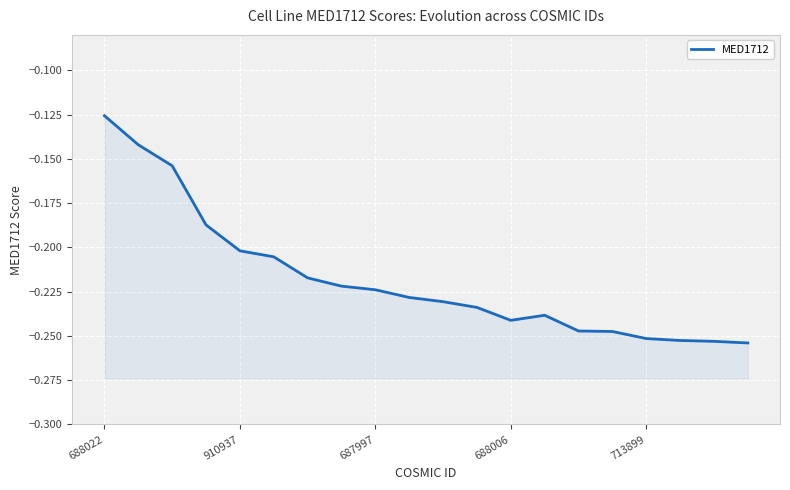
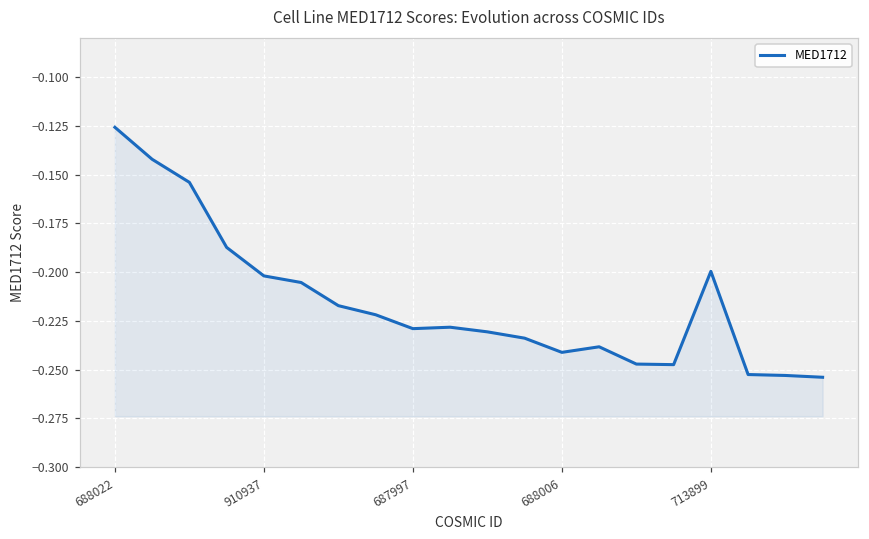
  {
    "688022": -0.126,
    "910937": -0.202,
-   "687997": -0.224,
+   "687997": -0.229,
    "688006": -0.241,
-   "713899": -0.251
+   "713899": -0.200
  }
